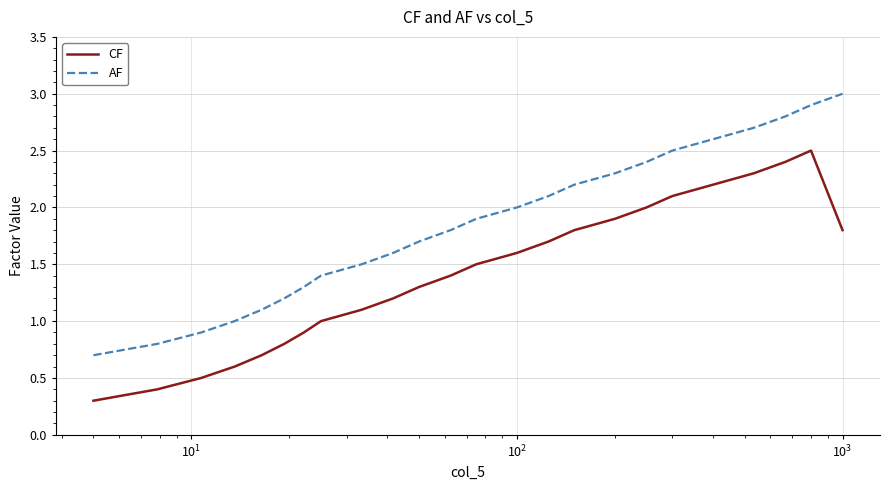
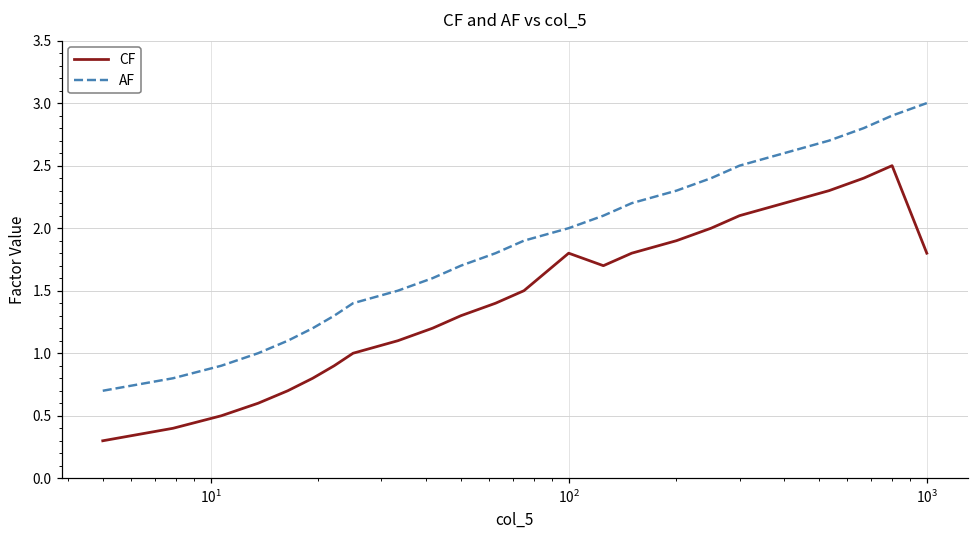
  {
    "CF": {
-     "10^2": 1.6,
+     "10^2": 1.8,
      "10^3": 1.8
    },
    "AF": {
      "10^2": 2.0,
      "10^3": 3.0
    }
  }
